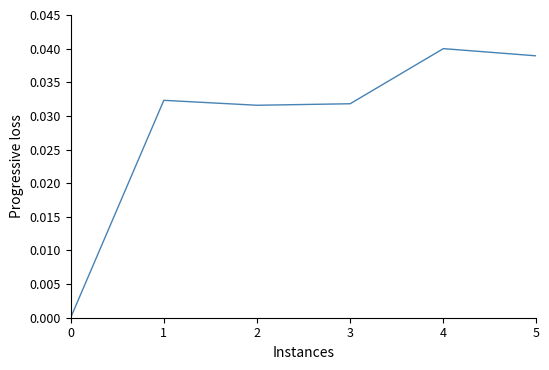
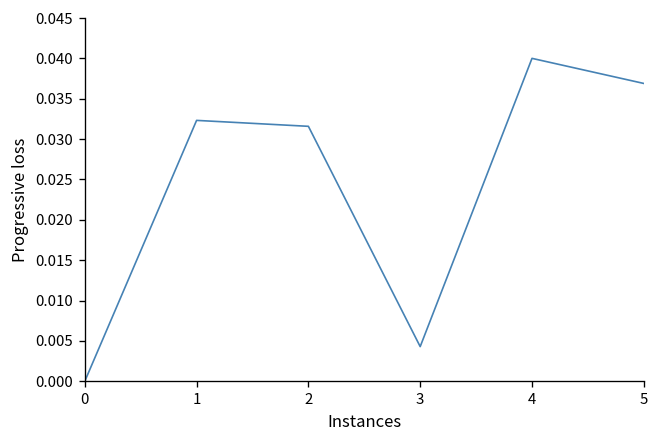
  {
    "0": 0.000,
    "1": 0.032,
    "2": 0.032,
-   "3": 0.032,
+   "3": 0.004,
    "4": 0.040,
-   "5": 0.039
+   "5": 0.037
  }
